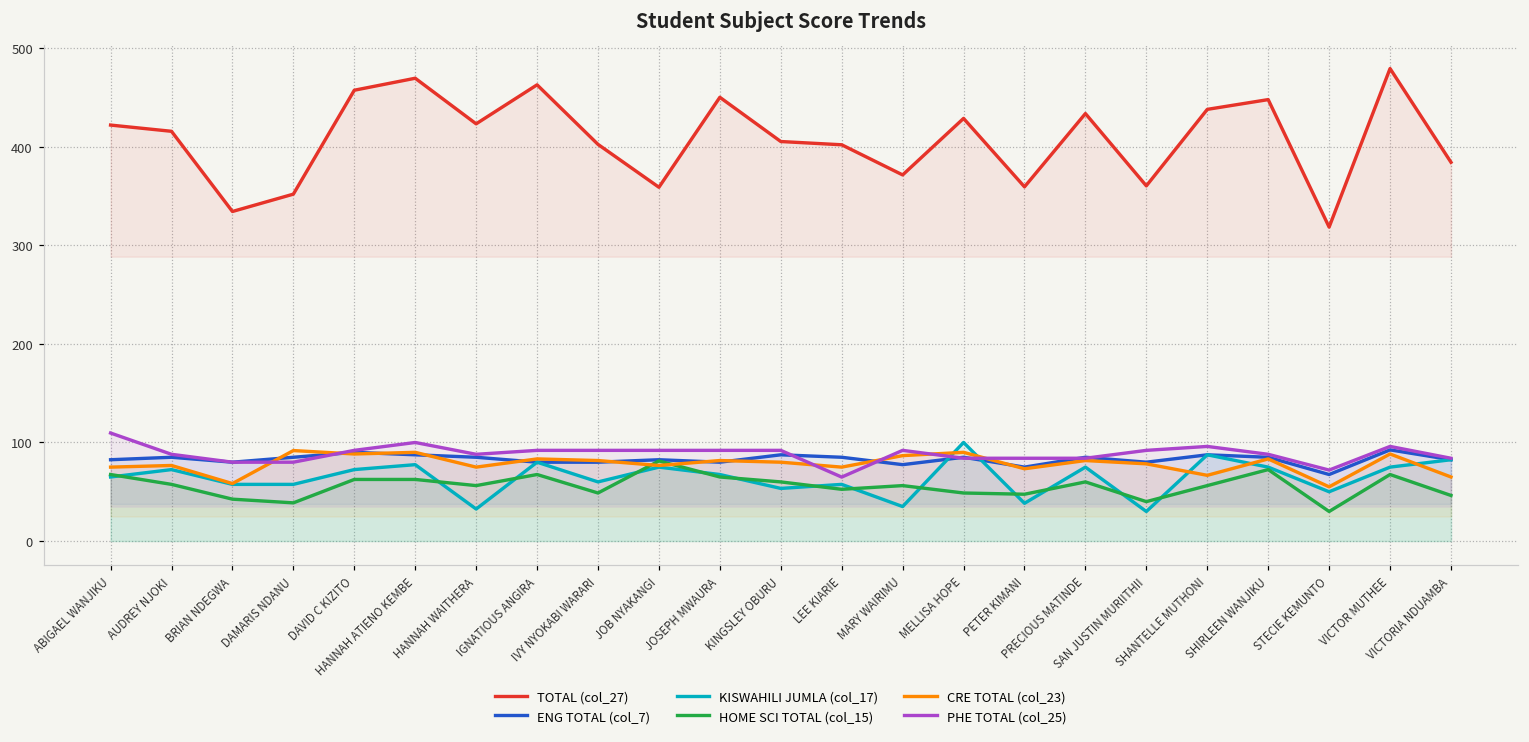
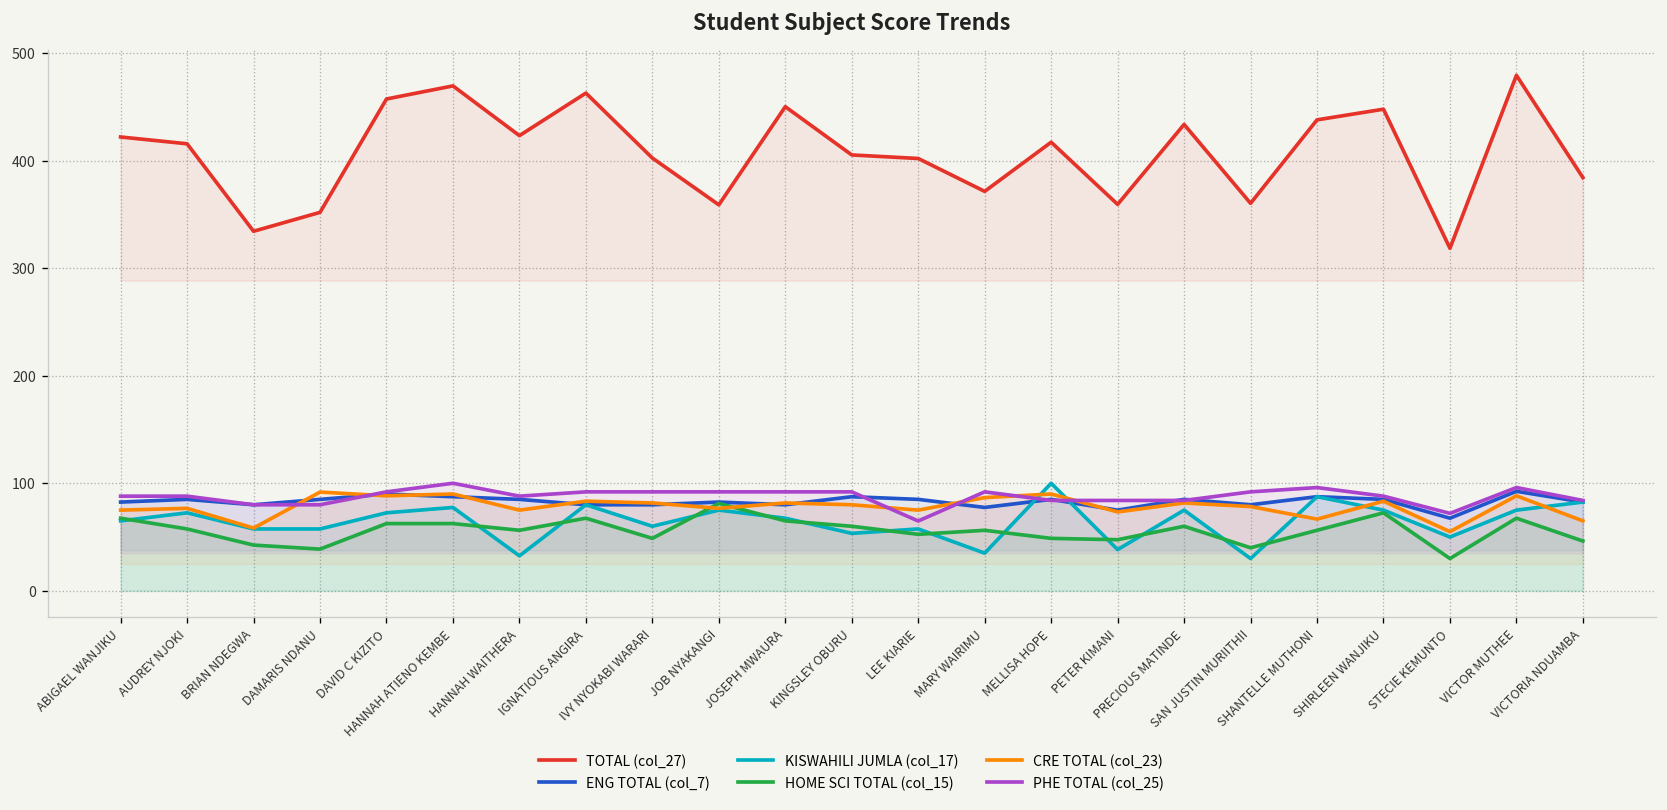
  {
    "TOTAL (col_27)": {
      "ABIGAEL WANJIKU": 420,
      "AUDREY NJOKI": 420,
      "BRIAN NDEGWA": 330,
      "DAMARIS NDANU": 350,
      "DAVID C KIZITO": 460,
      "HANNAH ATIENO KEMBE": 470,
      "HANNAH WAITHERA": 420,
      "IGNATIOUS ANGIRA": 460,
      "IVY NYOKABI WARARI": 400,
      "JOB NYAKANGI": 360,
      "JOSEPH MWAURA": 450,
      "KINGSLEY OBURU": 410,
      "LEE KIARIE": 400,
      "MARY WAIRIMU": 370,
-     "MELLISA HOPE": 430,
+     "MELLISA HOPE": 420,
      "PETER KIMANI": 360,
      "PRECIOUS MATINDE": 430,
      "SAN JUSTIN MURIITHII": 360,
      "SHANTELLE MUTHONI": 440,
      "SHIRLEEN WANJIKU": 450,
      "STECIE KEMUNTO": 320,
      "VICTOR MUTHEE": 480,
      "VICTORIA NDUAMBA": 380
    },
    "ENG TOTAL (col_7)": {
      "ABIGAEL WANJIKU": 80,
      "AUDREY NJOKI": 90,
      "DAMARIS NDANU": 90,
      "HANNAH WAITHERA": 90,
      "KINGSLEY OBURU": 90,
      "LEE KIARIE": 90,
      "MARY WAIRIMU": 80,
      "STECIE KEMUNTO": 70,
      "VICTOR MUTHEE": 90
    },
    "KISWAHILI JUMLA (col_17)": {
      "AUDREY NJOKI": 70,
      "DAMARIS NDANU": 60,
      "DAVID C KIZITO": 70,
      "HANNAH ATIENO KEMBE": 80,
      "HANNAH WAITHERA": 30,
      "IVY NYOKABI WARARI": 60,
      "KINGSLEY OBURU": 50,
      "LEE KIARIE": 60,
      "MARY WAIRIMU": 40,
      "MELLISA HOPE": 100,
      "PETER KIMANI": 40,
      "PRECIOUS MATINDE": 80,
      "SAN JUSTIN MURIITHII": 30,
      "STECIE KEMUNTO": 50,
      "VICTOR MUTHEE": 80
    },
    "HOME SCI TOTAL (col_15)": {
      "AUDREY NJOKI": 60,
      "BRIAN NDEGWA": 40,
      "DAMARIS NDANU": 40,
      "DAVID C KIZITO": 60,
      "HANNAH ATIENO KEMBE": 60,
      "HANNAH WAITHERA": 60,
      "IGNATIOUS ANGIRA": 70,
      "IVY NYOKABI WARARI": 50,
      "KINGSLEY OBURU": 60,
      "LEE KIARIE": 50,
      "MARY WAIRIMU": 60,
      "MELLISA HOPE": 50,
      "PETER KIMANI": 50,
      "PRECIOUS MATINDE": 60,
      "SAN JUSTIN MURIITHII": 40,
      "SHANTELLE MUTHONI": 60,
      "STECIE KEMUNTO": 30,
      "VICTOR MUTHEE": 70,
      "VICTORIA NDUAMBA": 50
    },
    "CRE TOTAL (col_23)": {
      "ABIGAEL WANJIKU": 80,
      "AUDREY NJOKI": 80,
      "DAMARIS NDANU": 90,
      "HANNAH WAITHERA": 80,
      "IGNATIOUS ANGIRA": 80,
      "KINGSLEY OBURU": 80,
      "LEE KIARIE": 80,
      "MARY WAIRIMU": 90,
      "MELLISA HOPE": 90,
      "SHANTELLE MUTHONI": 70,
      "STECIE KEMUNTO": 60,
      "VICTOR MUTHEE": 90,
      "VICTORIA NDUAMBA": 70
    },
    "PHE TOTAL (col_25)": {
-     "ABIGAEL WANJIKU": 110,
+     "ABIGAEL WANJIKU": 90,
      "AUDREY NJOKI": 90,
      "DAMARIS NDANU": 80,
      "HANNAH ATIENO KEMBE": 100,
      "HANNAH WAITHERA": 90,
      "IGNATIOUS ANGIRA": 90,
      "IVY NYOKABI WARARI": 90,
      "JOB NYAKANGI": 90,
      "JOSEPH MWAURA": 90,
      "KINGSLEY OBURU": 90,
      "LEE KIARIE": 60,
      "MARY WAIRIMU": 90,
      "PETER KIMANI": 80,
      "SAN JUSTIN MURIITHII": 90,
      "SHANTELLE MUTHONI": 100,
      "SHIRLEEN WANJIKU": 90,
      "STECIE KEMUNTO": 70,
      "VICTOR MUTHEE": 100
    }
  }
